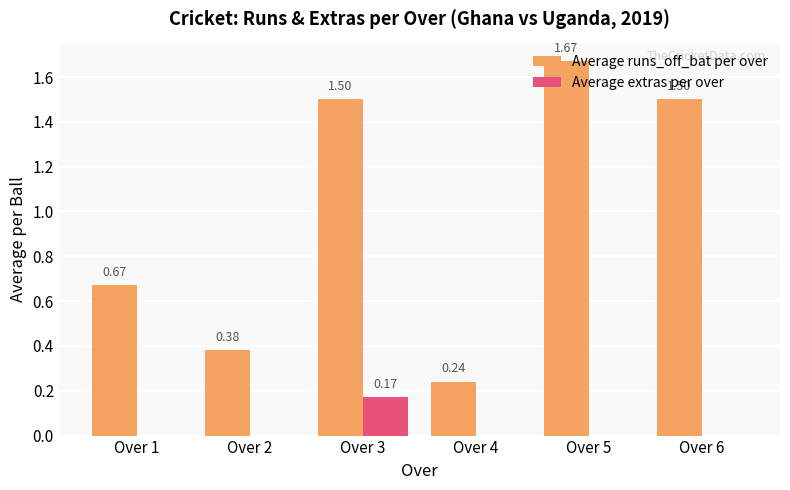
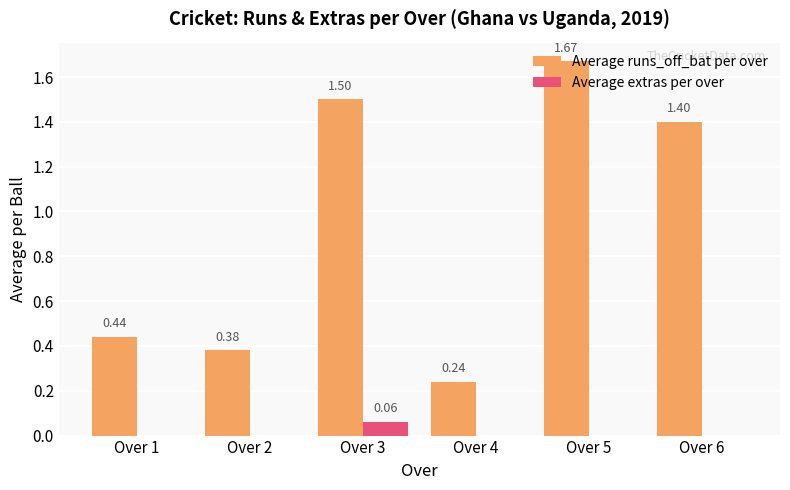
  {
    "Average runs_off_bat per over": {
-     "Over 1": 0.67,
+     "Over 1": 0.44,
      "Over 2": 0.38,
      "Over 3": 1.50,
      "Over 4": 0.24,
      "Over 5": 1.67,
-     "Over 6": 1.50
+     "Over 6": 1.40
    },
    "Average extras per over": {
-     "Over 3": 0.17
+     "Over 3": 0.06
    }
  }
